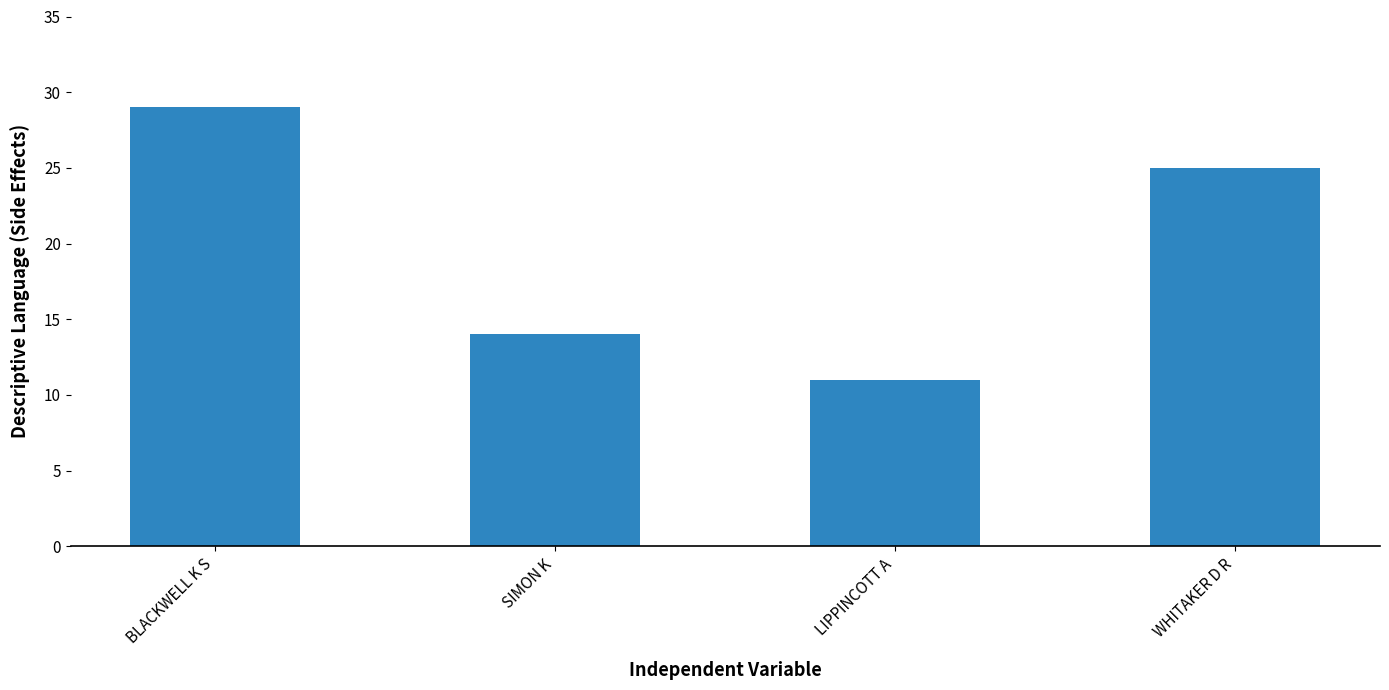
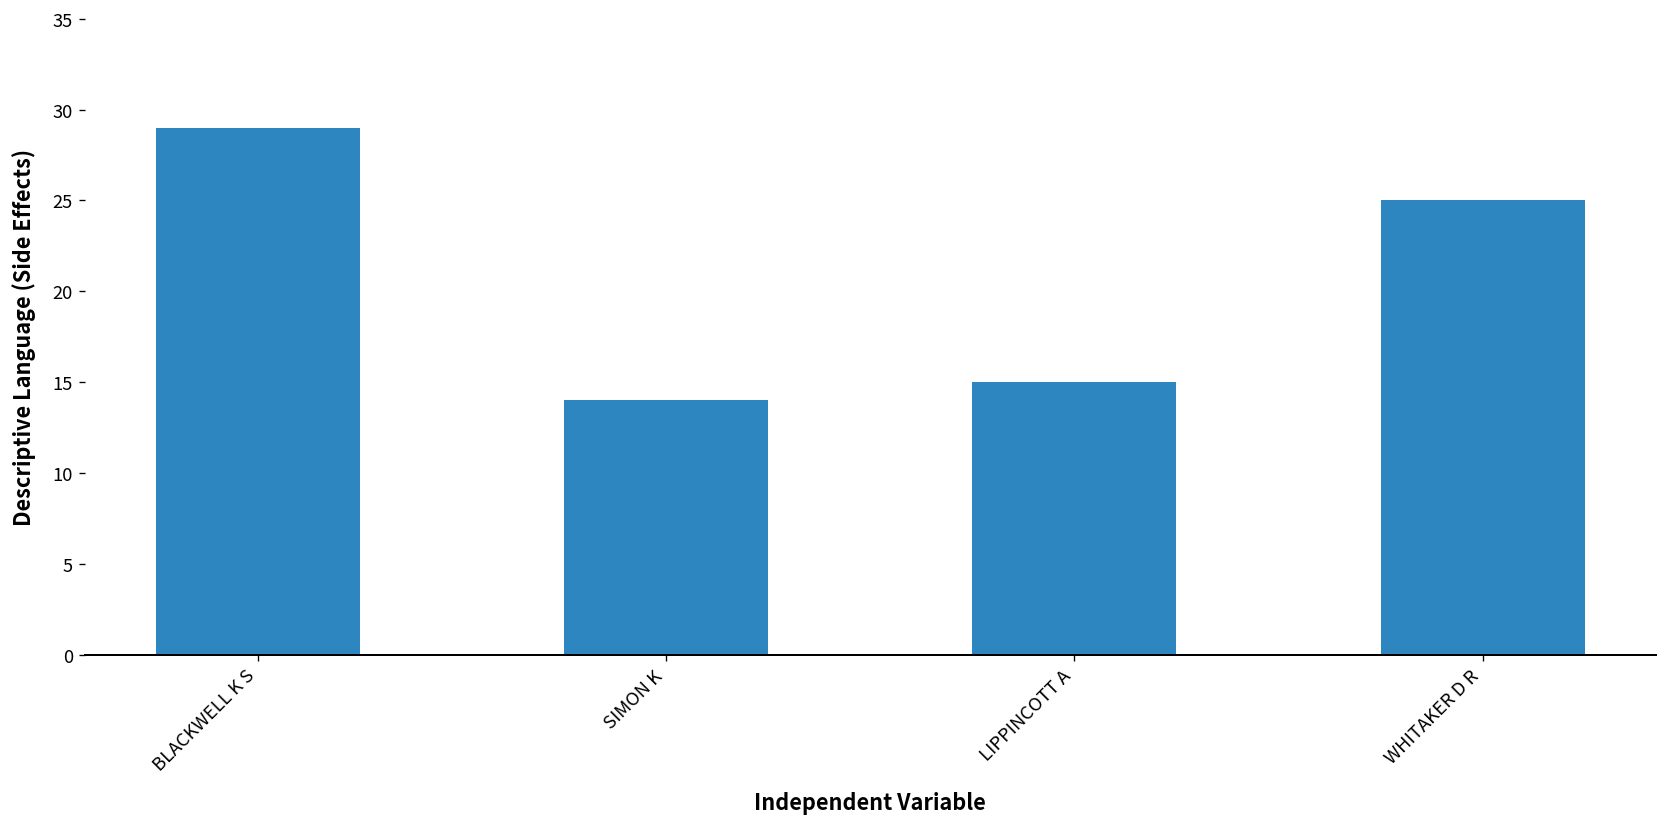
  {
    "BLACKWELL K S": 29,
    "SIMON K": 14,
-   "LIPPINCOTT A": 11,
+   "LIPPINCOTT A": 15,
    "WHITAKER D R": 25
  }
